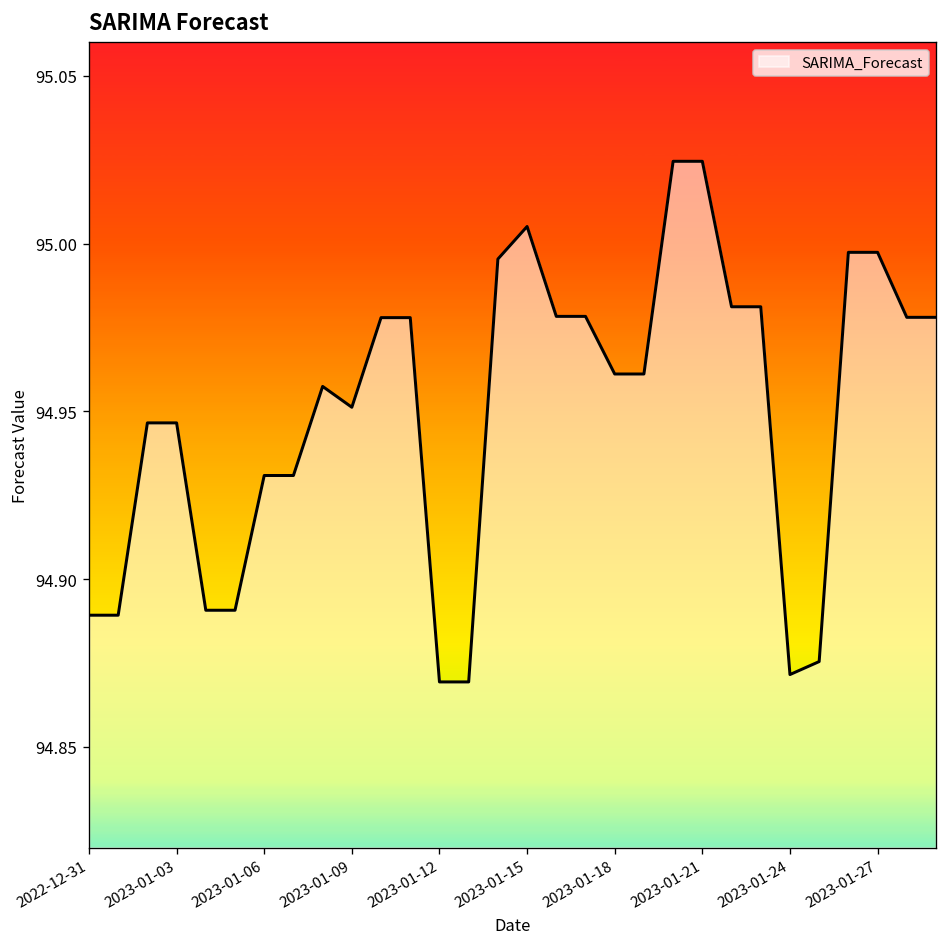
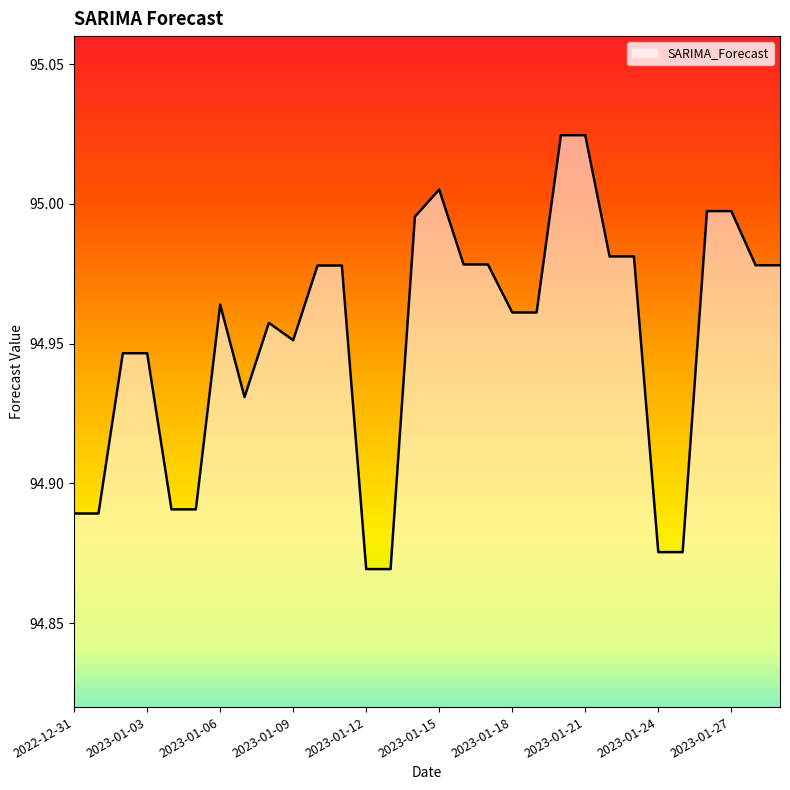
  {
    "2022-12-31": 94.889,
    "2023-01-03": 94.947,
-   "2023-01-06": 94.931,
+   "2023-01-06": 94.964,
    "2023-01-09": 94.951,
    "2023-01-12": 94.869,
    "2023-01-15": 95.005,
    "2023-01-18": 94.961,
    "2023-01-21": 95.025,
-   "2023-01-24": 94.872,
+   "2023-01-24": 94.875,
    "2023-01-27": 94.997
  }
